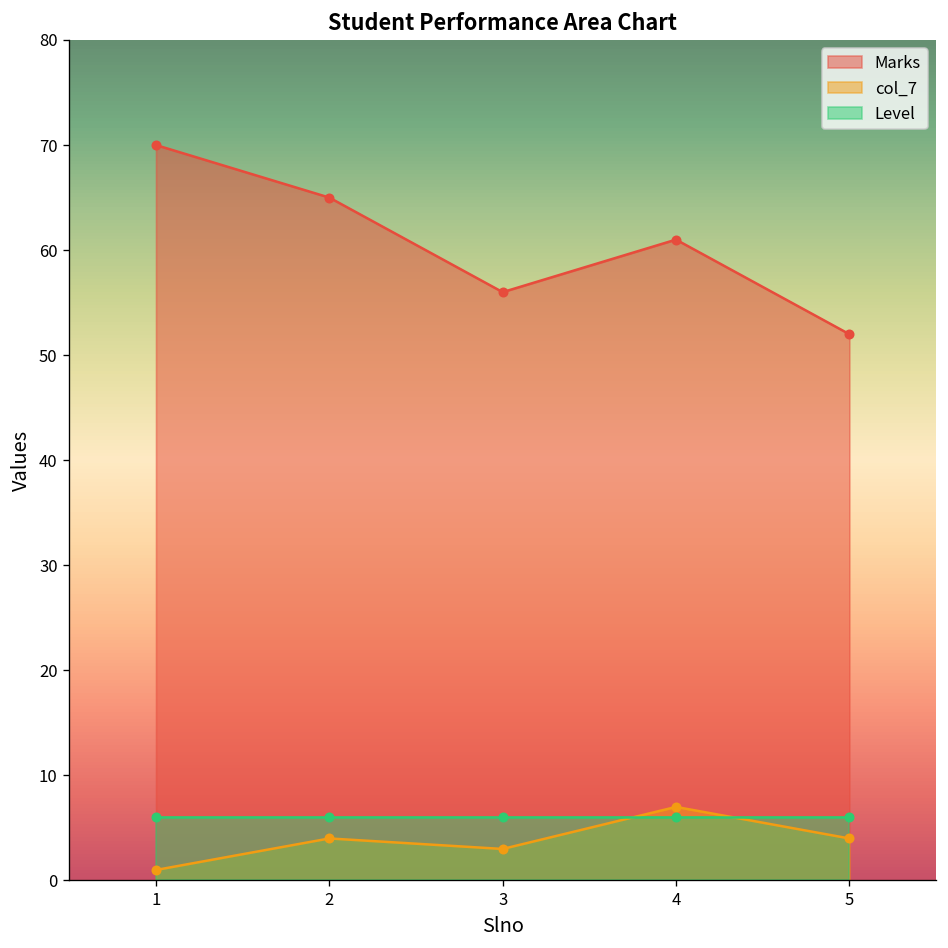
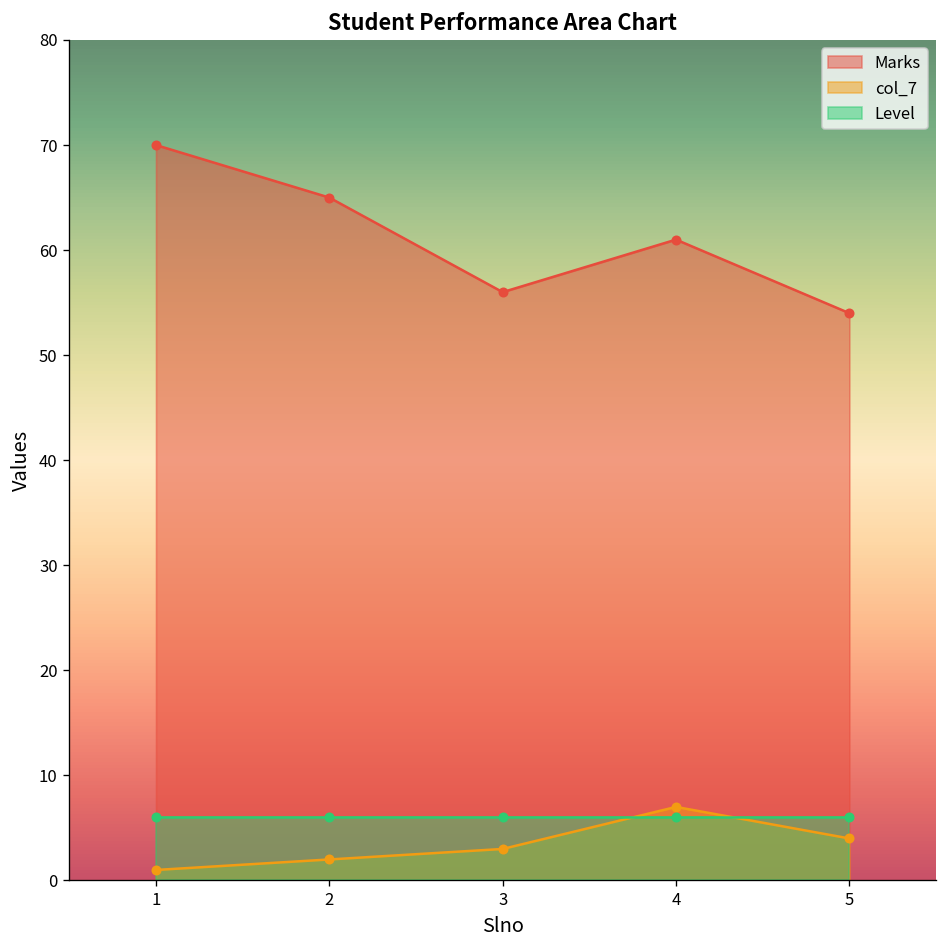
  {
    "Marks": {
      "1": 70,
      "2": 65,
      "3": 56,
      "4": 61,
-     "5": 52
+     "5": 54
    },
    "col_7": {
      "1": 1,
-     "2": 4,
+     "2": 2,
      "3": 3,
      "4": 7,
      "5": 4
    },
    "Level": {
      "1": 6,
      "2": 6,
      "3": 6,
      "4": 6,
      "5": 6
    }
  }
